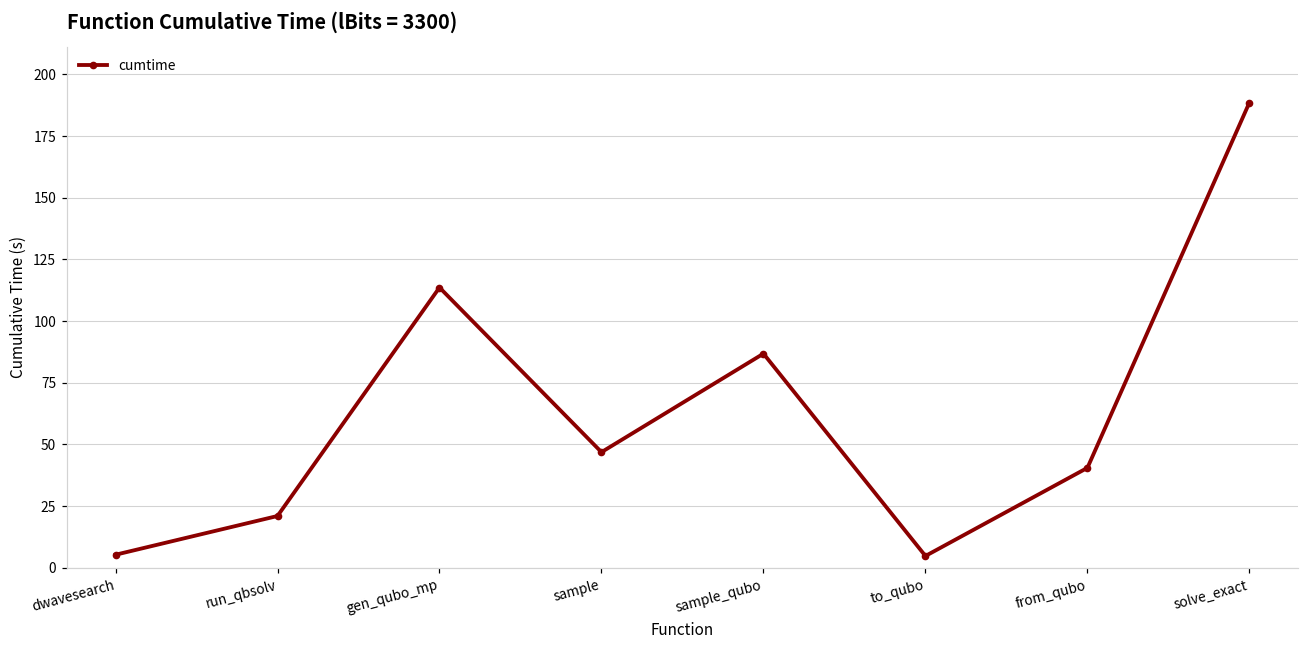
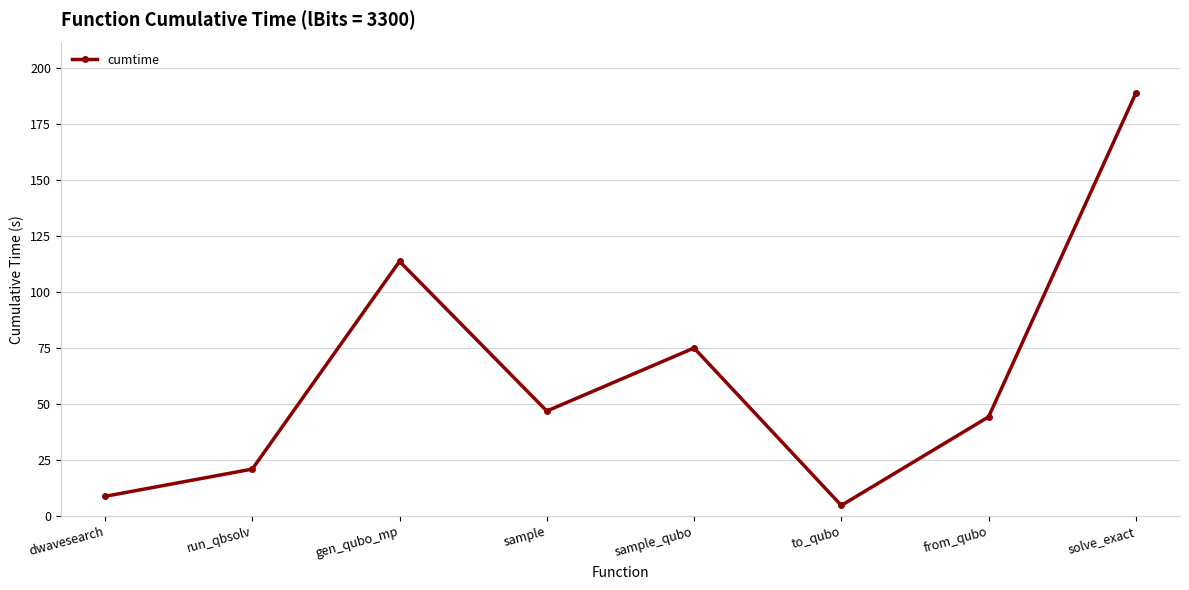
  {
-   "dwavesearch": 5,
+   "dwavesearch": 9,
    "run_qbsolv": 21,
    "gen_qubo_mp": 114,
    "sample": 47,
-   "sample_qubo": 87,
+   "sample_qubo": 75,
    "to_qubo": 5,
-   "from_qubo": 41,
+   "from_qubo": 44,
    "solve_exact": 189
  }
